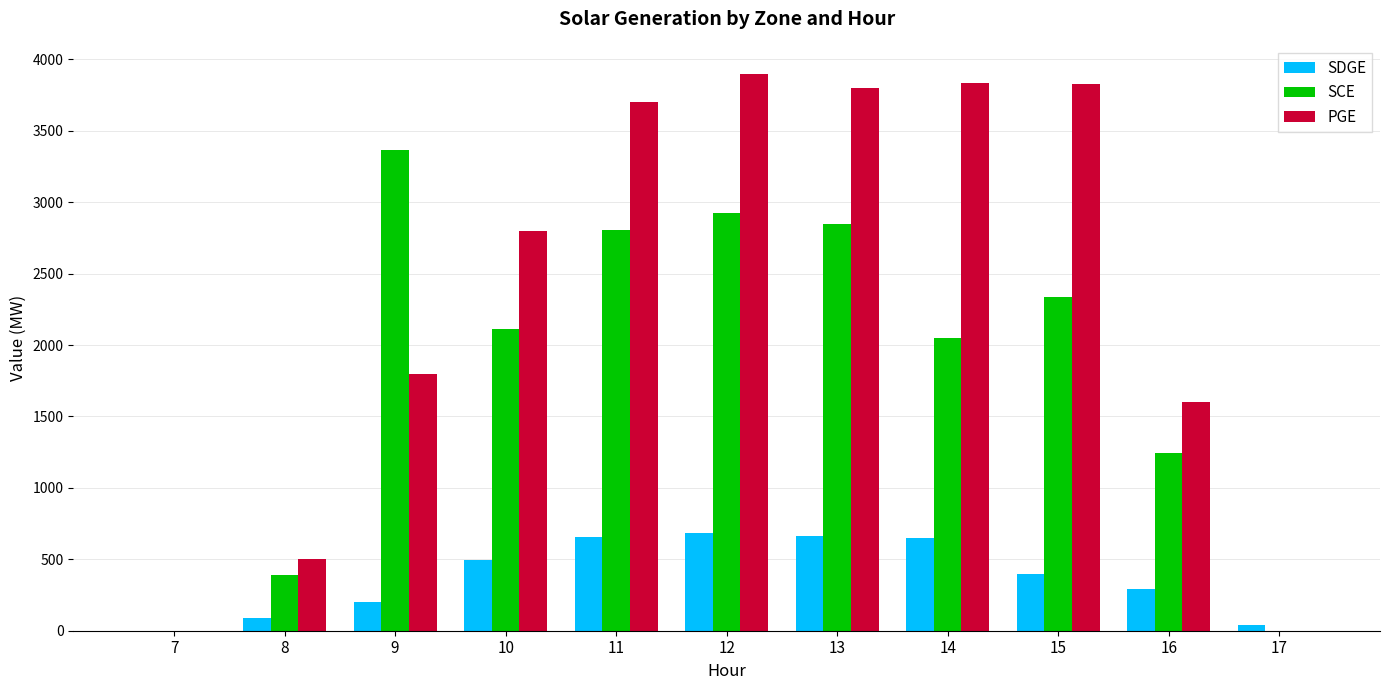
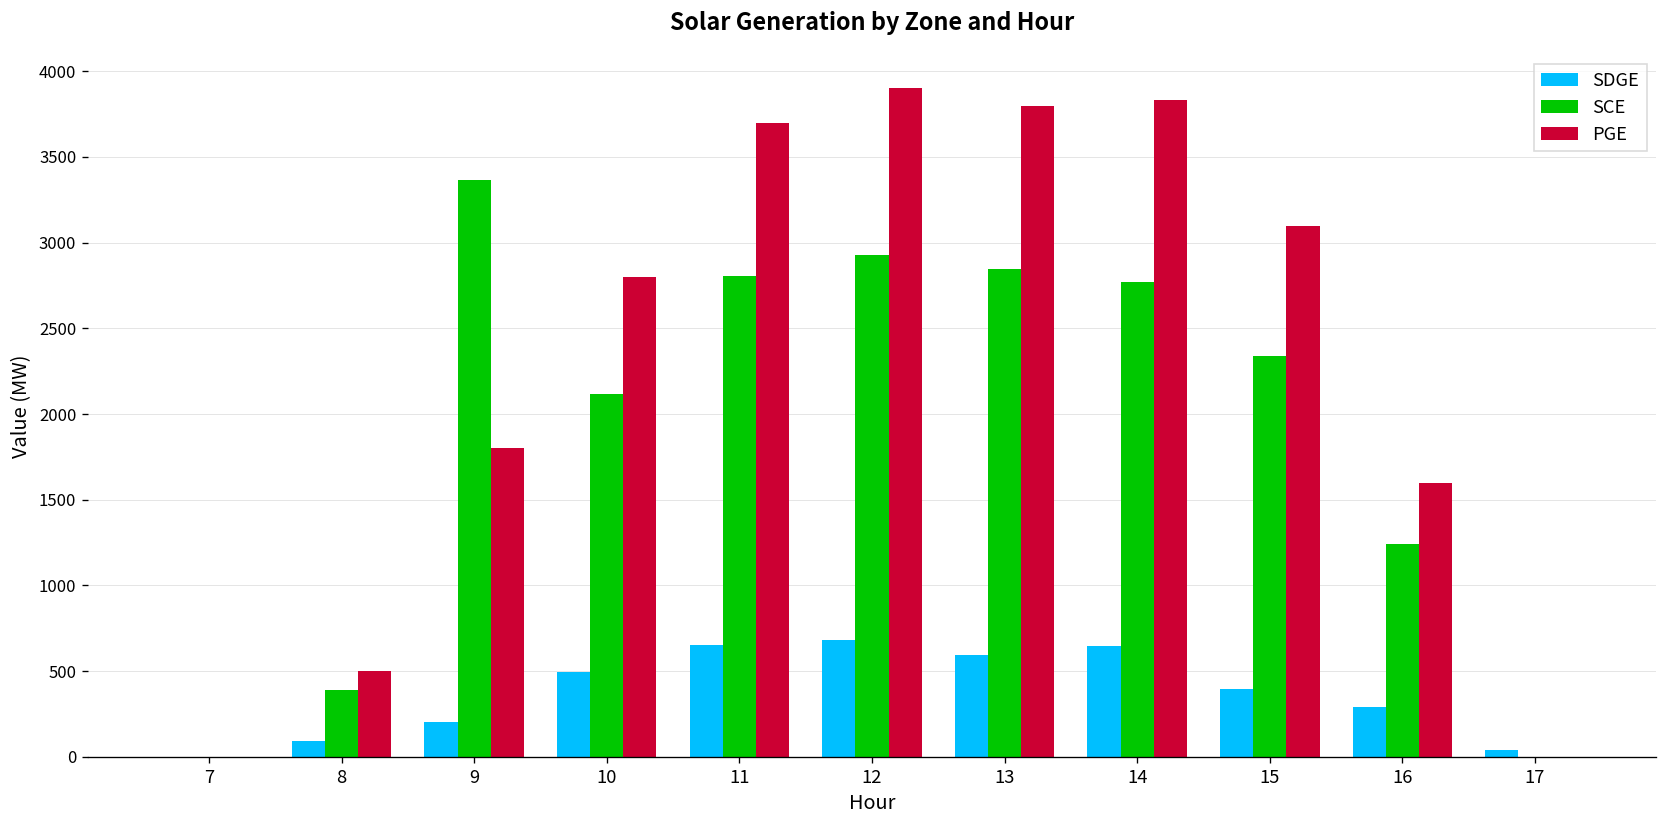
  {
    "SDGE": {
      "7": 0,
      "8": 90,
      "9": 200,
      "10": 490,
      "11": 650,
      "12": 680,
-     "13": 660,
+     "13": 600,
      "14": 650,
      "15": 390,
      "16": 290,
      "17": 40
    },
    "SCE": {
      "7": 0,
      "8": 390,
      "9": 3370,
      "10": 2110,
      "11": 2800,
      "12": 2930,
      "13": 2850,
-     "14": 2050,
+     "14": 2770,
      "15": 2340,
      "16": 1240,
      "17": 0
    },
    "PGE": {
      "7": 0,
      "8": 500,
      "9": 1800,
      "10": 2800,
      "11": 3700,
      "12": 3900,
      "13": 3800,
      "14": 3830,
-     "15": 3830,
+     "15": 3100,
      "16": 1600,
      "17": 0
    }
  }
